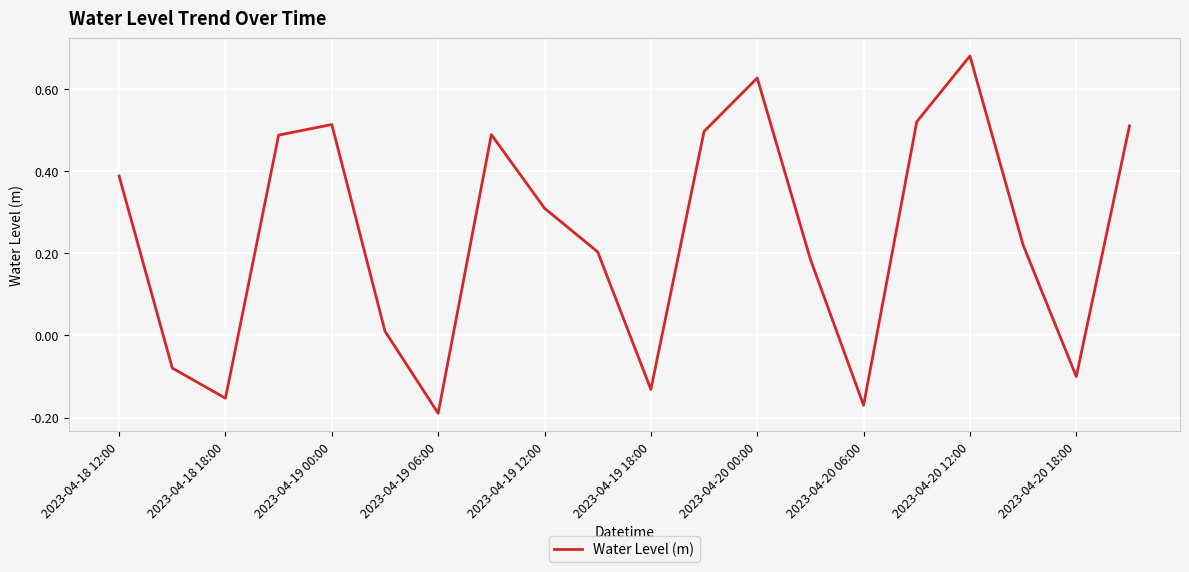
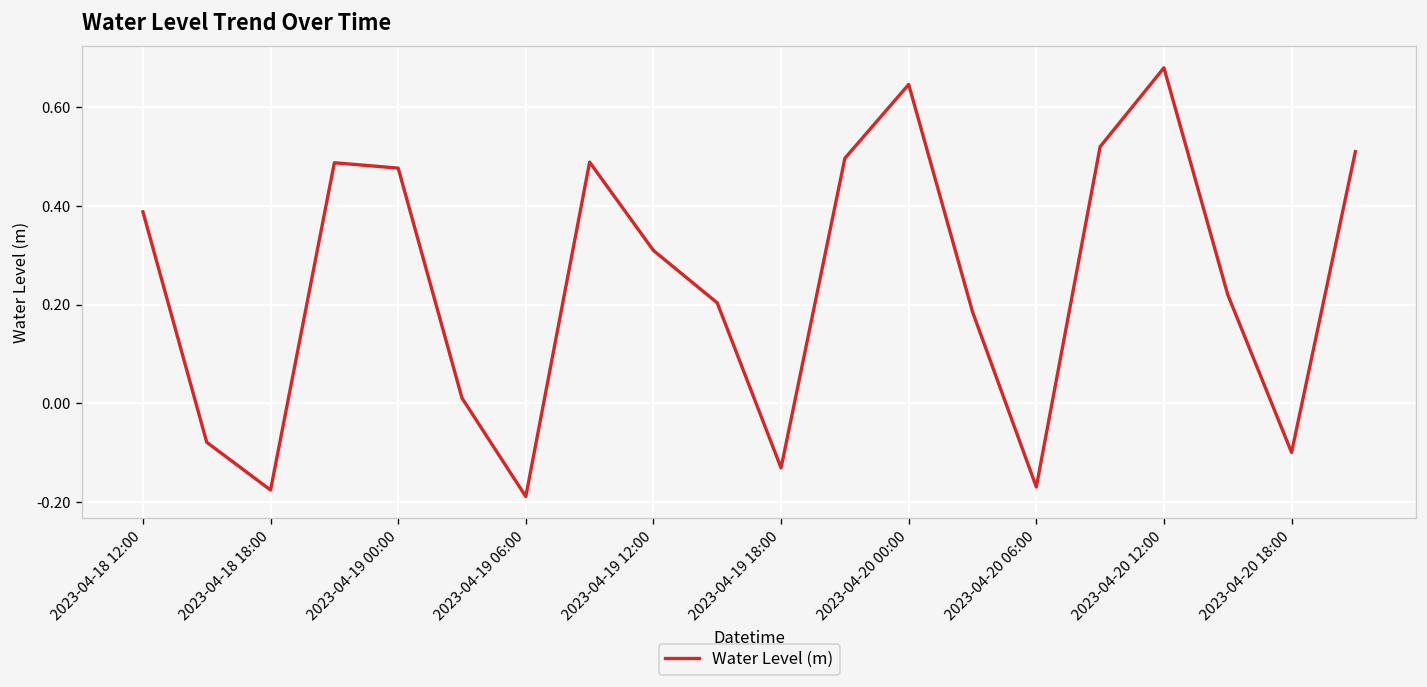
  {
    "2023-04-18 12:00": 0.39,
-   "2023-04-18 18:00": -0.15,
-   "2023-04-19 00:00": 0.51,
+   "2023-04-18 18:00": -0.18,
+   "2023-04-19 00:00": 0.48,
    "2023-04-19 06:00": -0.19,
    "2023-04-19 12:00": 0.31,
    "2023-04-19 18:00": -0.13,
-   "2023-04-20 00:00": 0.63,
+   "2023-04-20 00:00": 0.65,
    "2023-04-20 06:00": -0.17,
    "2023-04-20 12:00": 0.68,
    "2023-04-20 18:00": -0.10
  }
